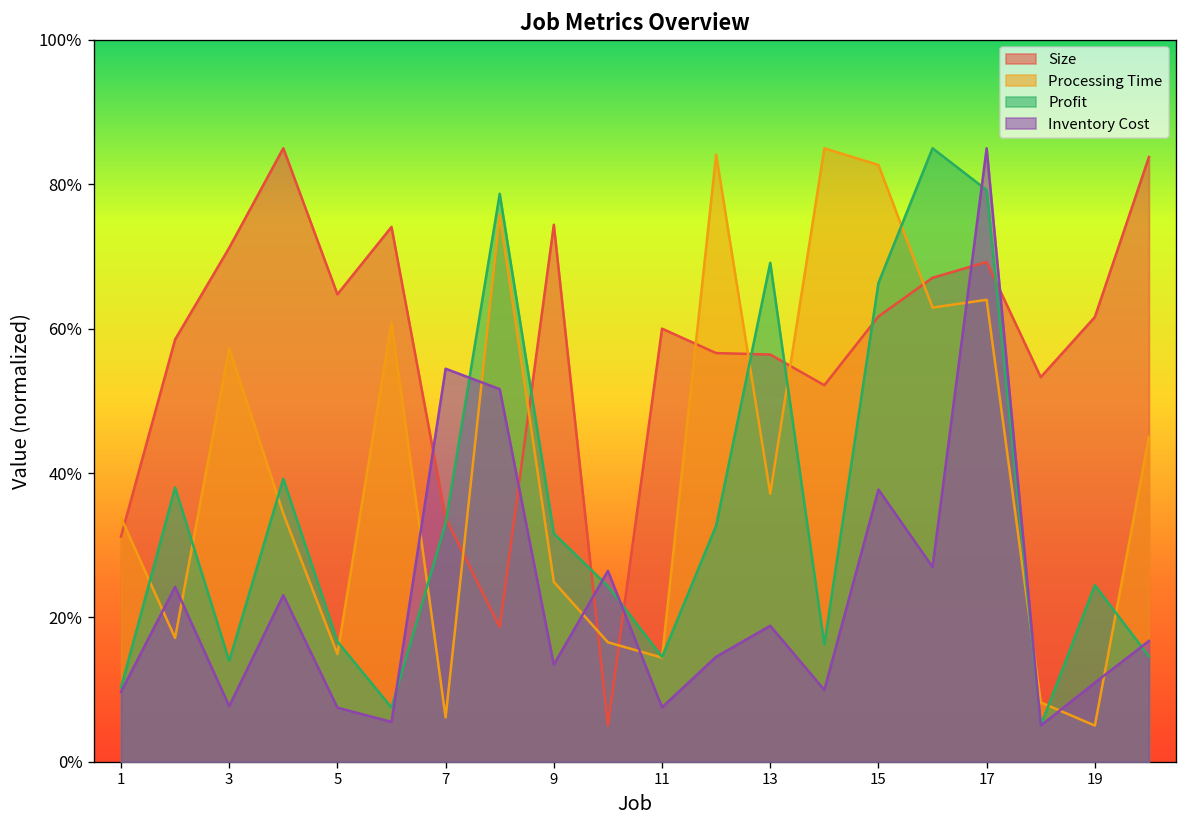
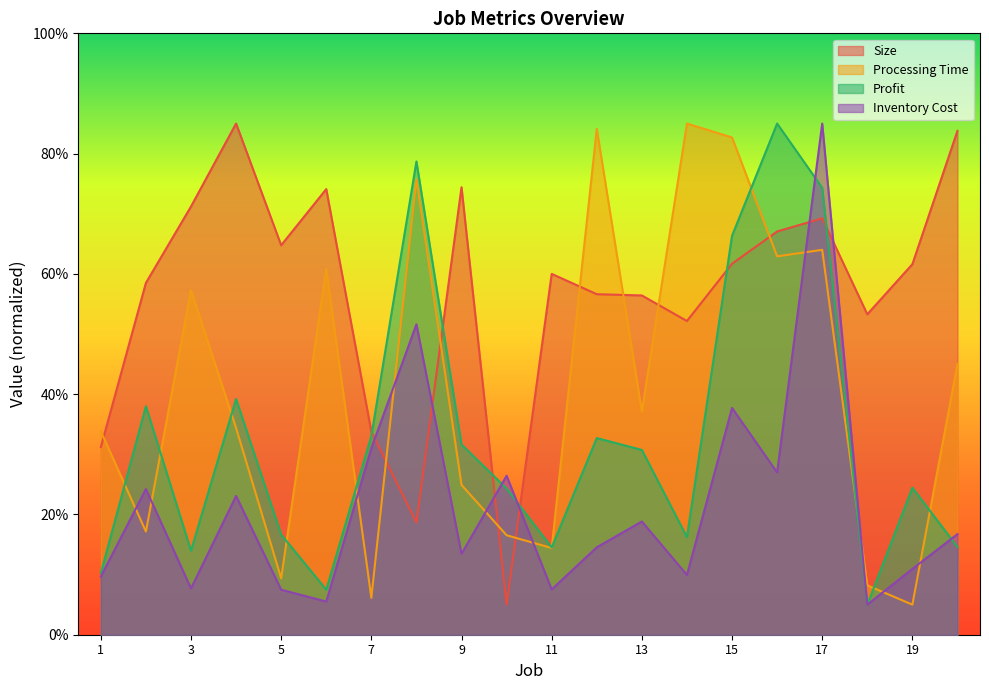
  {
    "Size": {
      "1": "31%",
      "3": "71%",
      "5": "65%",
      "7": "34%",
      "9": "74%",
      "11": "60%",
      "13": "56%",
      "15": "62%",
      "17": "69%",
      "19": "62%"
    },
    "Processing Time": {
      "1": "34%",
      "3": "57%",
-     "5": "15%",
+     "5": "9%",
      "7": "6%",
      "9": "25%",
      "13": "37%",
      "15": "83%",
      "17": "64%",
      "19": "5%"
    },
    "Profit": {
      "1": "10%",
      "3": "14%",
      "5": "17%",
      "7": "33%",
      "9": "32%",
-     "13": "69%",
+     "13": "31%",
      "15": "66%",
-     "17": "79%",
+     "17": "74%",
      "19": "24%"
    },
    "Inventory Cost": {
      "1": "10%",
      "3": "8%",
      "5": "7%",
-     "7": "54%",
+     "7": "31%",
      "9": "13%",
      "11": "8%",
      "13": "19%",
      "15": "38%",
      "17": "85%",
      "19": "11%"
    }
  }
